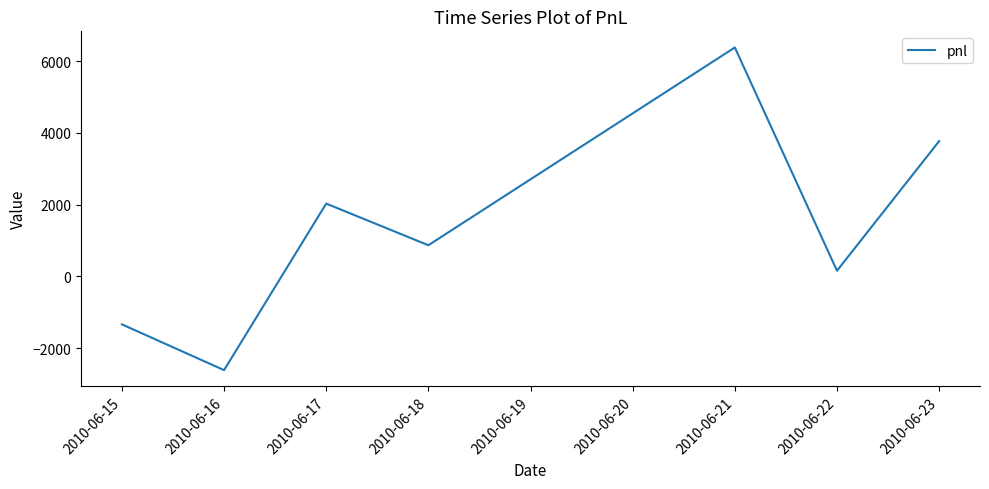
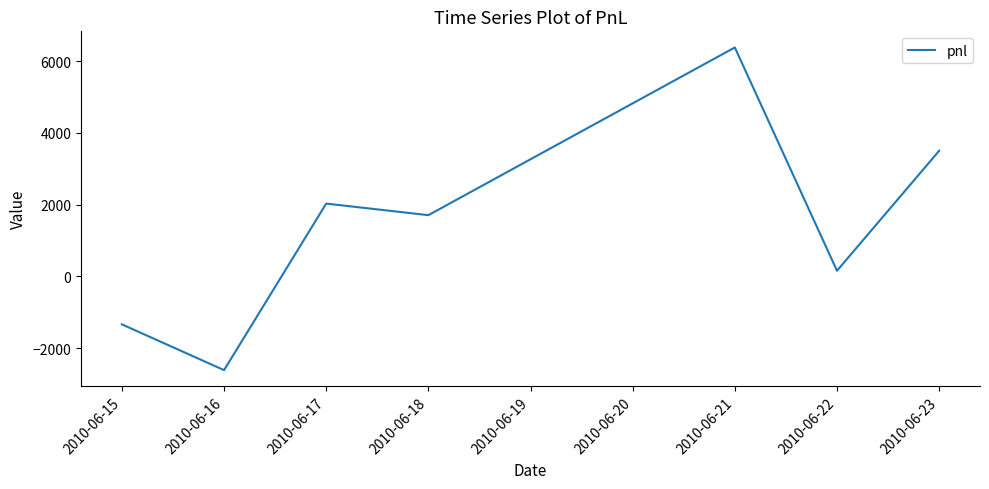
  {
    "2010-06-15": -1300,
    "2010-06-16": -2600,
    "2010-06-17": 2000,
-   "2010-06-18": 900,
+   "2010-06-18": 1700,
    "2010-06-21": 6400,
    "2010-06-22": 200,
-   "2010-06-23": 3800
+   "2010-06-23": 3500
  }
